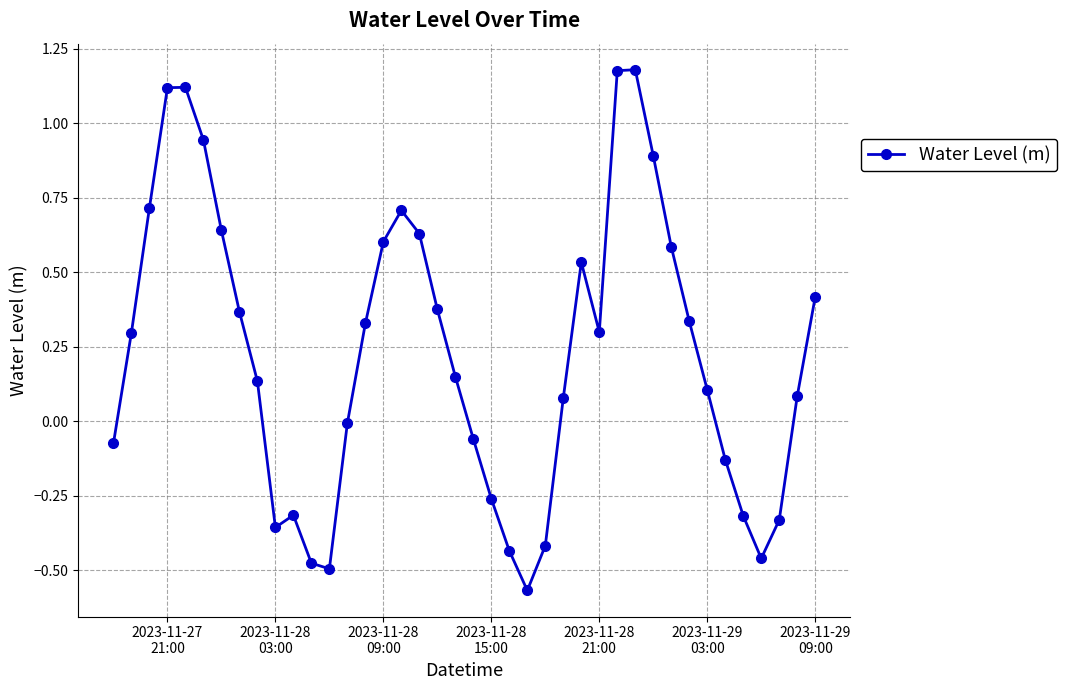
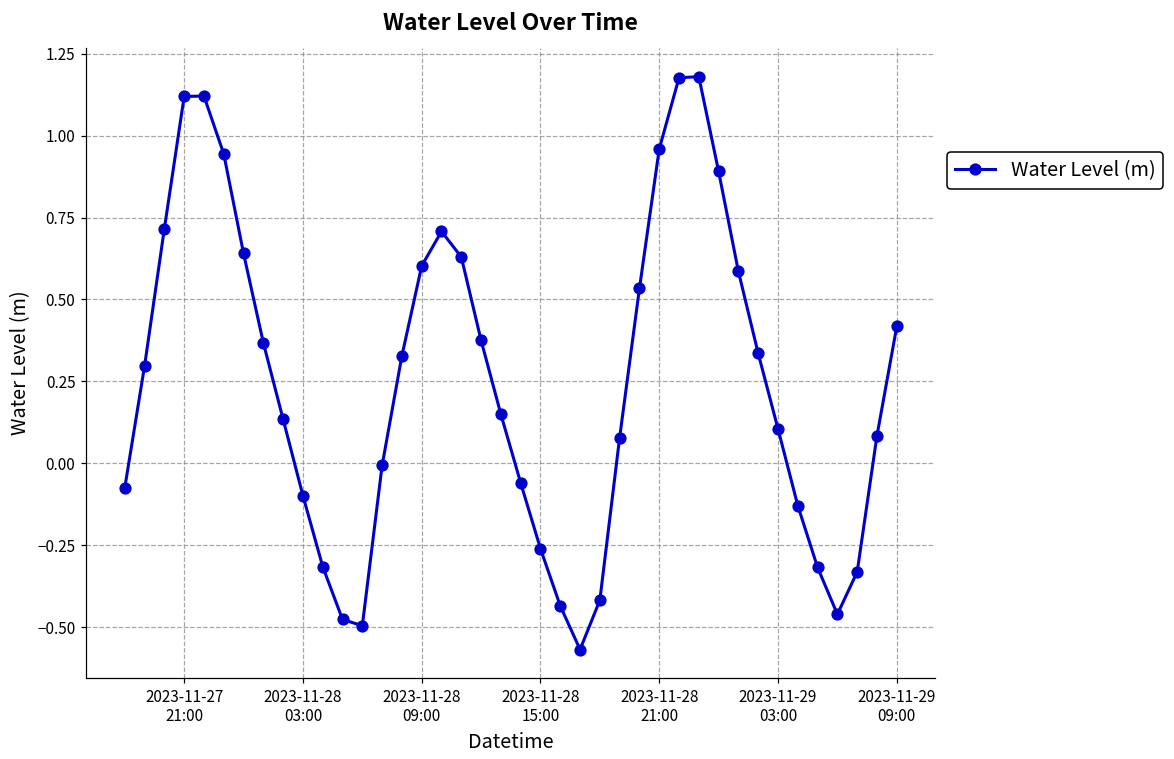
  {
    "2023-11-27 21:00": 1.12,
-   "2023-11-28 03:00": -0.36,
+   "2023-11-28 03:00": -0.10,
    "2023-11-28 09:00": 0.60,
    "2023-11-28 15:00": -0.26,
-   "2023-11-28 21:00": 0.30,
+   "2023-11-28 21:00": 0.96,
    "2023-11-29 03:00": 0.11,
    "2023-11-29 09:00": 0.42
  }
